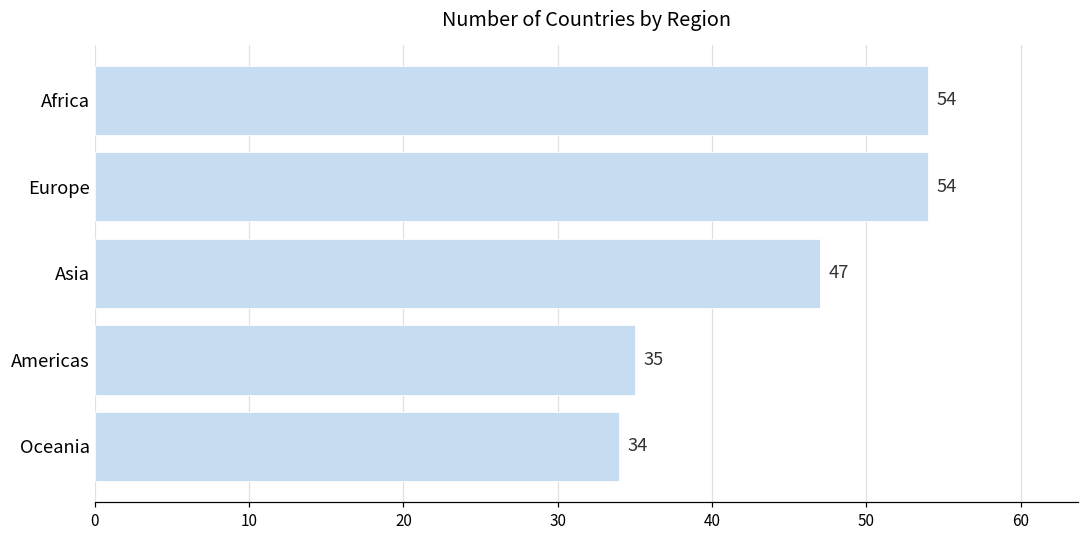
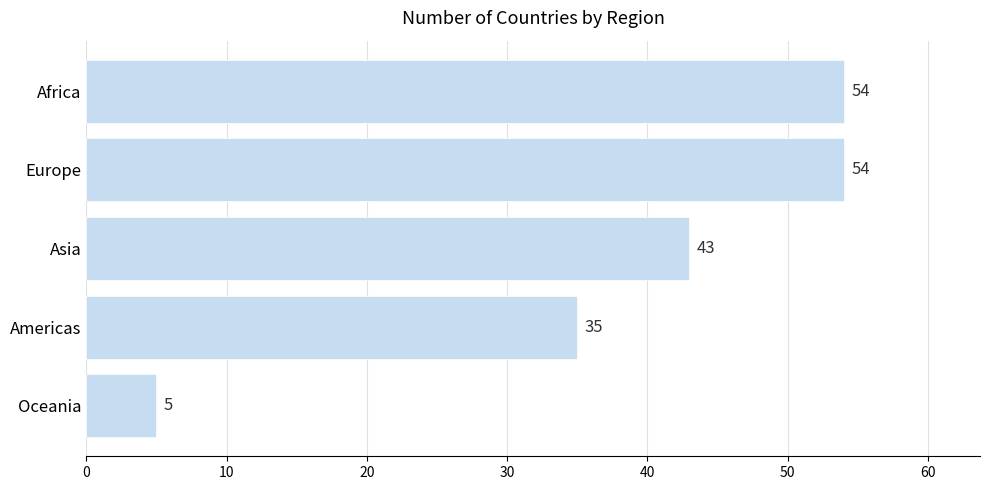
  {
    "Africa": 54,
    "Europe": 54,
-   "Asia": 47,
+   "Asia": 43,
    "Americas": 35,
-   "Oceania": 34
+   "Oceania": 5
  }
